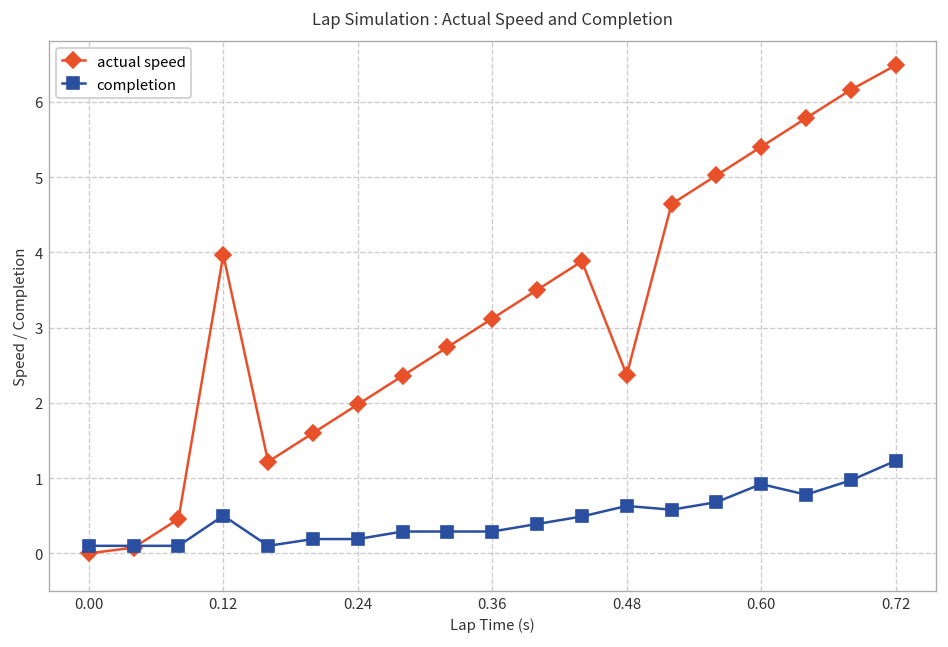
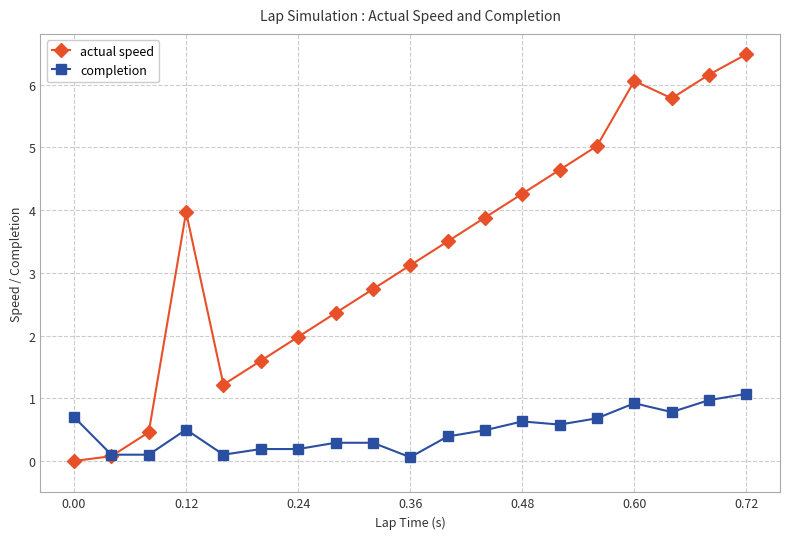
  {
    "actual speed": {
      "0.00": 0.0,
      "0.12": 4.0,
      "0.24": 2.0,
      "0.36": 3.1,
-     "0.48": 2.4,
-     "0.60": 5.4,
+     "0.48": 4.3,
+     "0.60": 6.1,
      "0.72": 6.5
    },
    "completion": {
-     "0.00": 0.1,
+     "0.00": 0.7,
      "0.12": 0.5,
      "0.24": 0.2,
-     "0.36": 0.3,
+     "0.36": 0.1,
      "0.48": 0.6,
      "0.60": 0.9,
-     "0.72": 1.2
+     "0.72": 1.1
    }
  }
